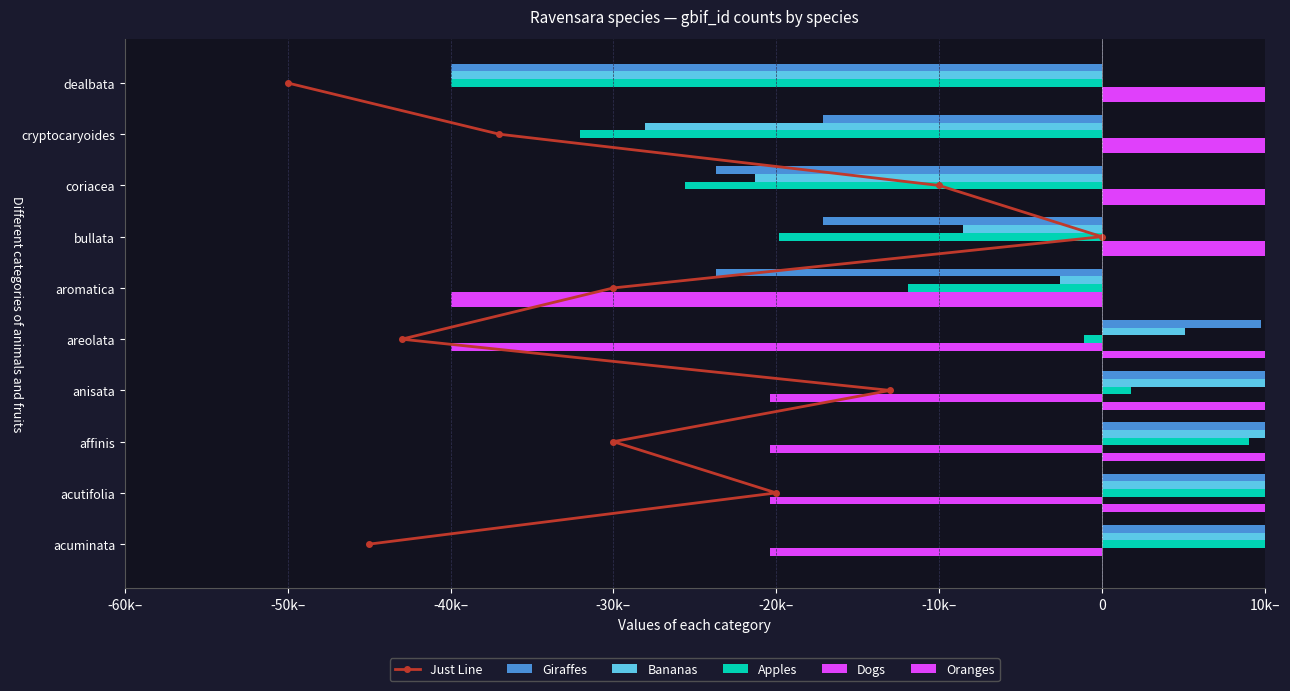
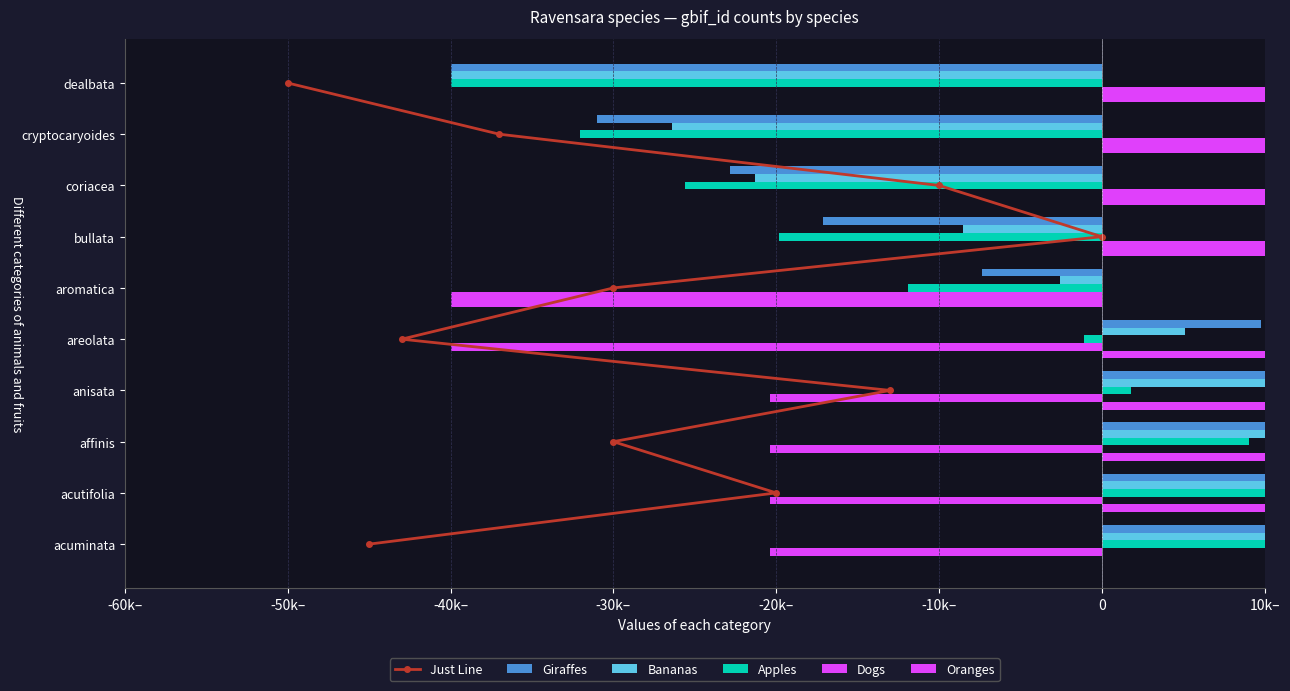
  {
    "Giraffes": {
      "dealbata": "-40.0k–",
-     "cryptocaryoides": "-17.1k–",
-     "coriacea": "-23.7k–",
+     "cryptocaryoides": "-31.0k–",
+     "coriacea": "-22.9k–",
      "bullata": "-17.1k–",
-     "aromatica": "-23.7k–",
+     "aromatica": "-7.3k–",
      "areolata": "9.8k–"
    },
    "Bananas": {
      "dealbata": "-40.0k–",
-     "cryptocaryoides": "-28.1k–",
+     "cryptocaryoides": "-26.4k–",
      "coriacea": "-21.3k–",
      "bullata": "-8.5k–",
      "aromatica": "-2.6k–",
      "areolata": "5.1k–"
    },
    "Apples": {
      "dealbata": "-40.0k–",
      "cryptocaryoides": "-32.1k–",
      "coriacea": "-25.6k–",
      "bullata": "-19.8k–",
      "aromatica": "-11.9k–",
      "areolata": "-1.1k–",
      "anisata": "1.8k–",
      "affinis": "9.0k–"
    }
  }
